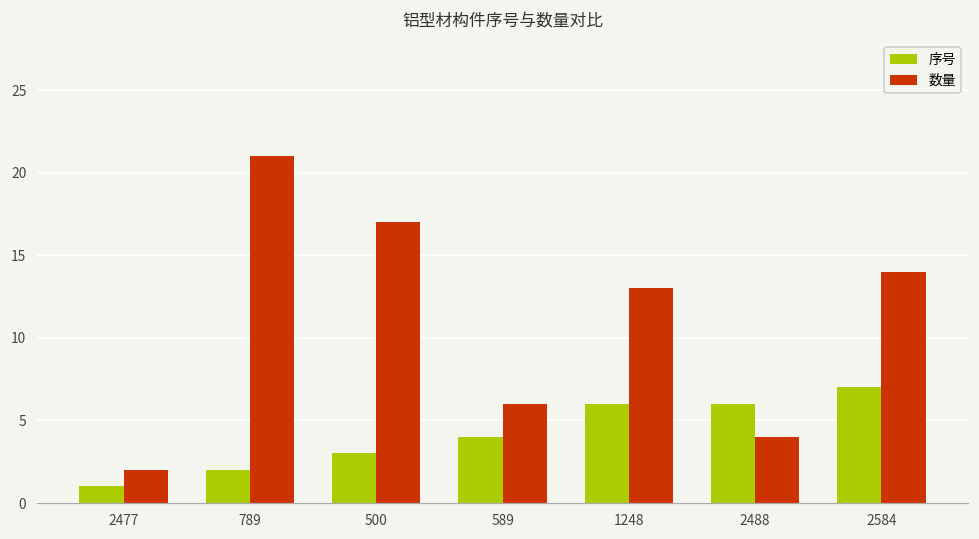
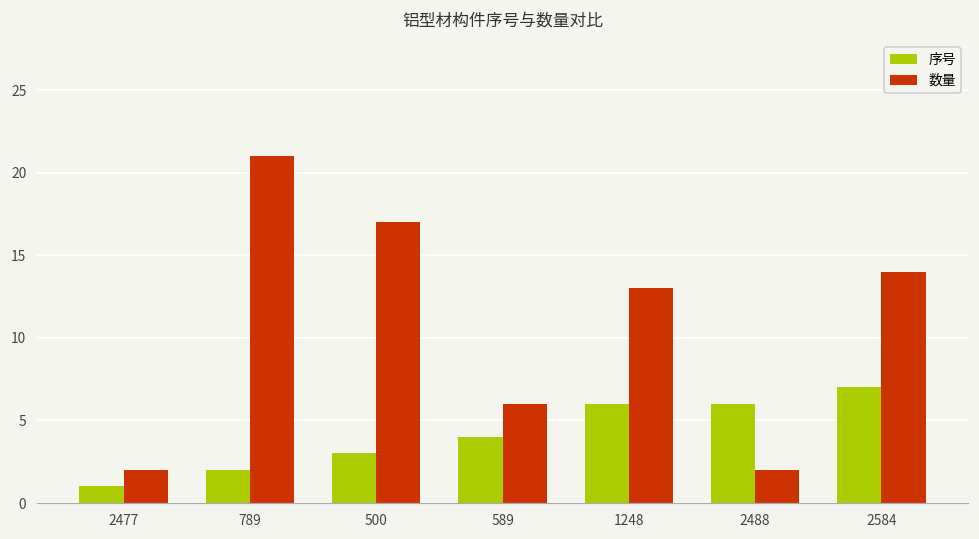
  {
    "序号": {
      "2477": 1,
      "789": 2,
      "500": 3,
      "589": 4,
      "1248": 6,
      "2488": 6,
      "2584": 7
    },
    "数量": {
      "2477": 2,
      "789": 21,
      "500": 17,
      "589": 6,
      "1248": 13,
-     "2488": 4,
+     "2488": 2,
      "2584": 14
    }
  }
